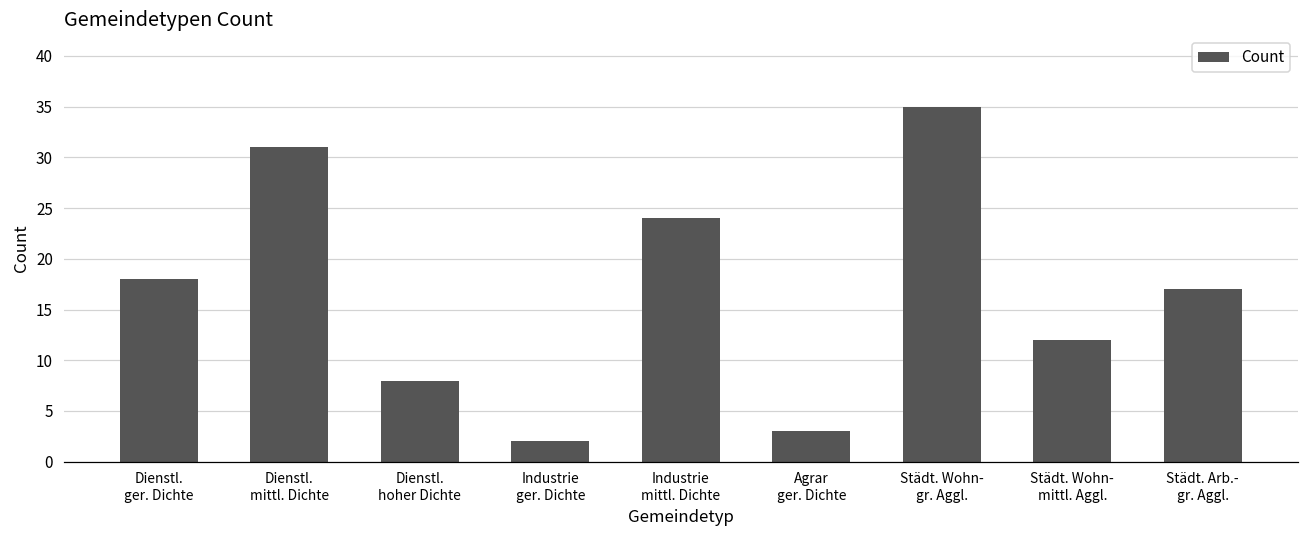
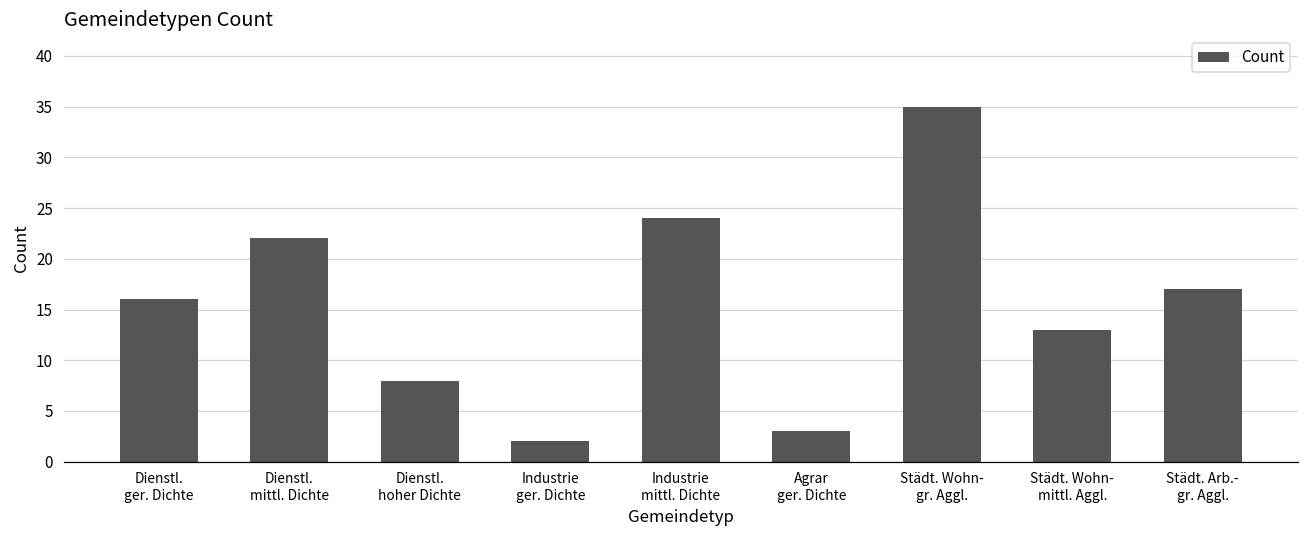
  {
-   "Dienstl. ger. Dichte": 18,
-   "Dienstl. mittl. Dichte": 31,
+   "Dienstl. ger. Dichte": 16,
+   "Dienstl. mittl. Dichte": 22,
    "Dienstl. hoher Dichte": 8,
    "Industrie ger. Dichte": 2,
    "Industrie mittl. Dichte": 24,
    "Agrar ger. Dichte": 3,
    "Städt. Wohn- gr. Aggl.": 35,
-   "Städt. Wohn- mittl. Aggl.": 12,
+   "Städt. Wohn- mittl. Aggl.": 13,
    "Städt. Arb.- gr. Aggl.": 17
  }
